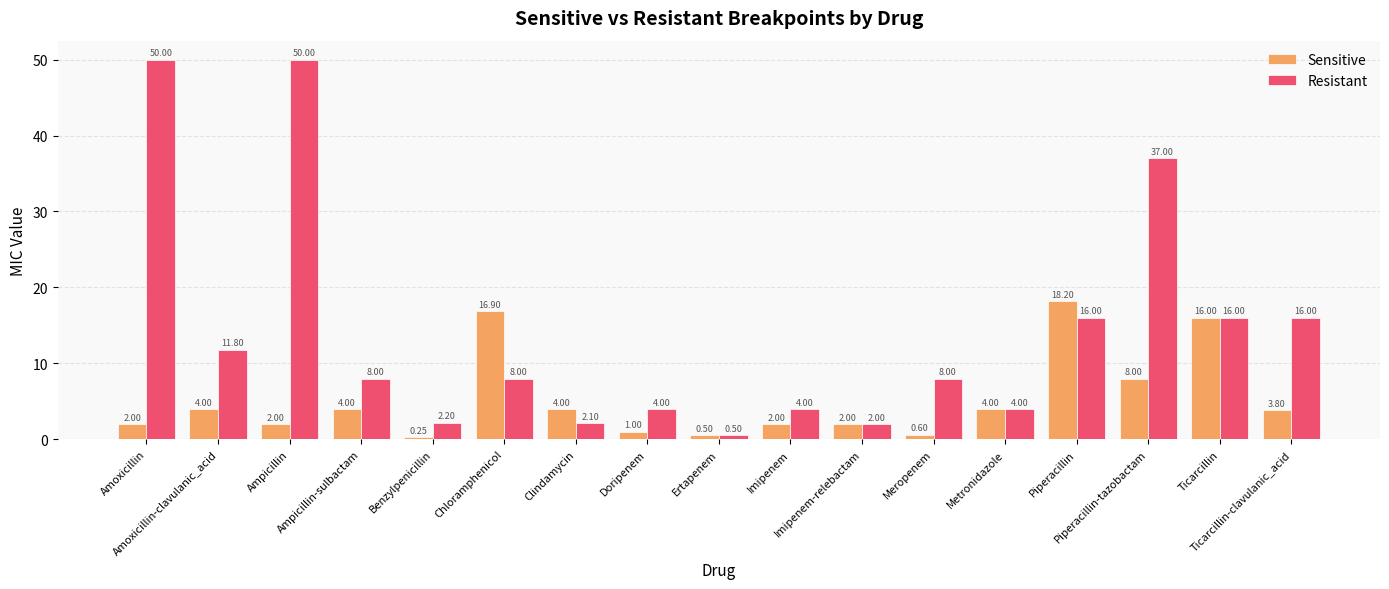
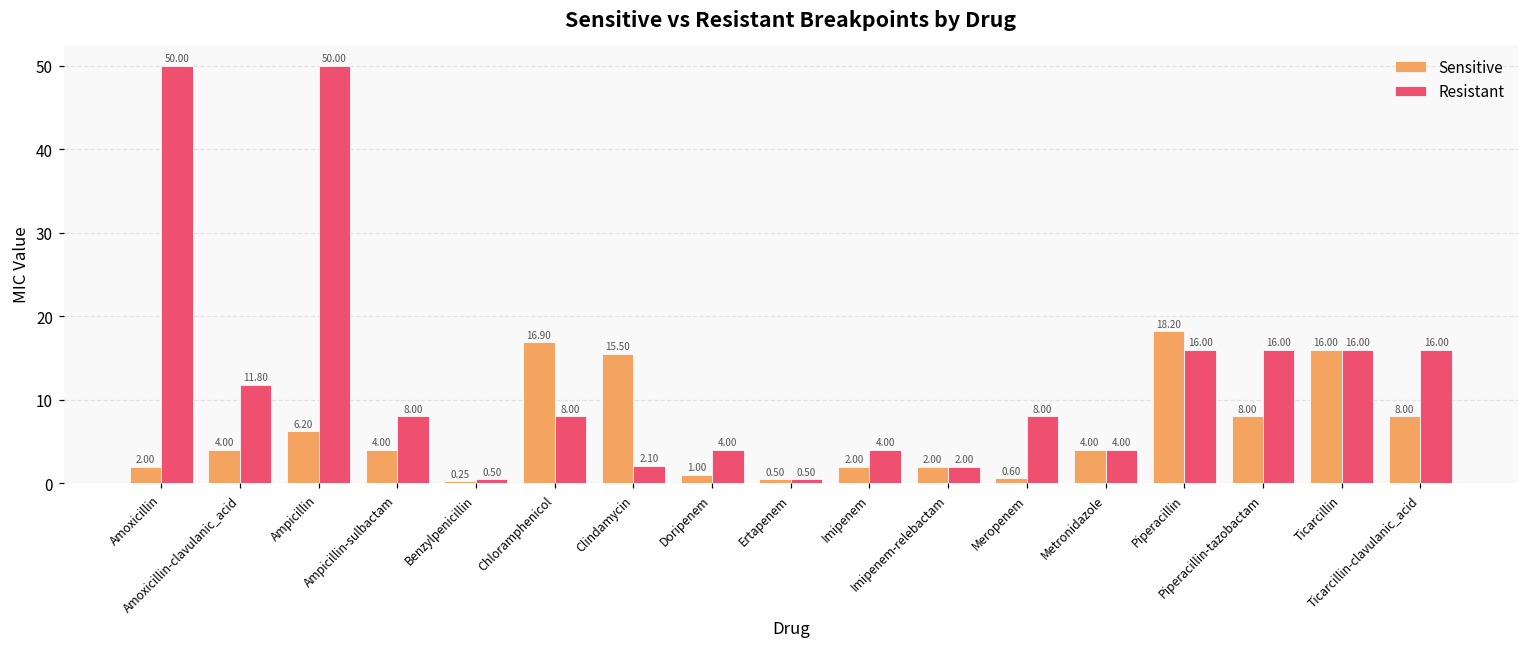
  {
    "Sensitive": {
      "Amoxicillin": 2.00,
      "Amoxicillin-clavulanic_acid": 4.00,
-     "Ampicillin": 2.00,
+     "Ampicillin": 6.20,
      "Ampicillin-sulbactam": 4.00,
      "Benzylpenicillin": 0.25,
      "Chloramphenicol": 16.90,
-     "Clindamycin": 4.00,
+     "Clindamycin": 15.50,
      "Doripenem": 1.00,
      "Ertapenem": 0.50,
      "Imipenem": 2.00,
      "Imipenem-relebactam": 2.00,
      "Meropenem": 0.60,
      "Metronidazole": 4.00,
      "Piperacillin": 18.20,
      "Piperacillin-tazobactam": 8.00,
      "Ticarcillin": 16.00,
-     "Ticarcillin-clavulanic_acid": 3.80
+     "Ticarcillin-clavulanic_acid": 8.00
    },
    "Resistant": {
      "Amoxicillin": 50.00,
      "Amoxicillin-clavulanic_acid": 11.80,
      "Ampicillin": 50.00,
      "Ampicillin-sulbactam": 8.00,
-     "Benzylpenicillin": 2.20,
+     "Benzylpenicillin": 0.50,
      "Chloramphenicol": 8.00,
      "Clindamycin": 2.10,
      "Doripenem": 4.00,
      "Ertapenem": 0.50,
      "Imipenem": 4.00,
      "Imipenem-relebactam": 2.00,
      "Meropenem": 8.00,
      "Metronidazole": 4.00,
      "Piperacillin": 16.00,
-     "Piperacillin-tazobactam": 37.00,
+     "Piperacillin-tazobactam": 16.00,
      "Ticarcillin": 16.00,
      "Ticarcillin-clavulanic_acid": 16.00
    }
  }
